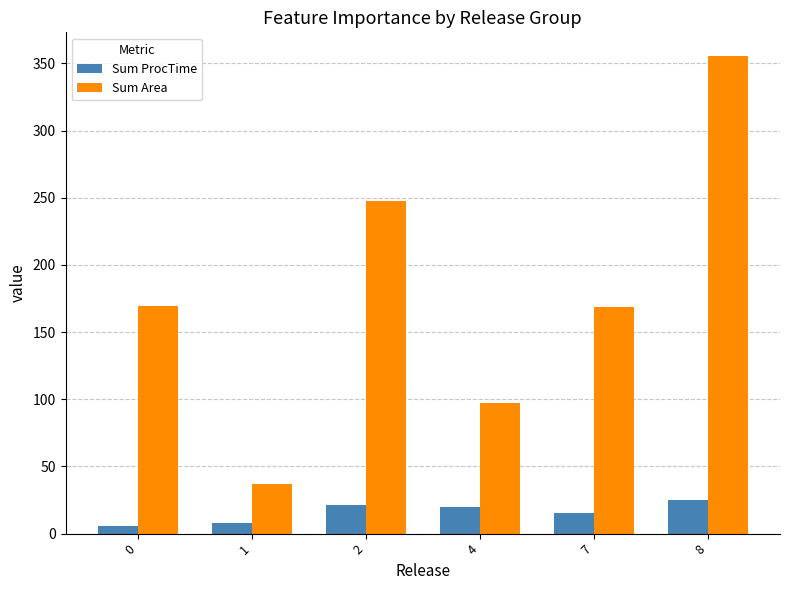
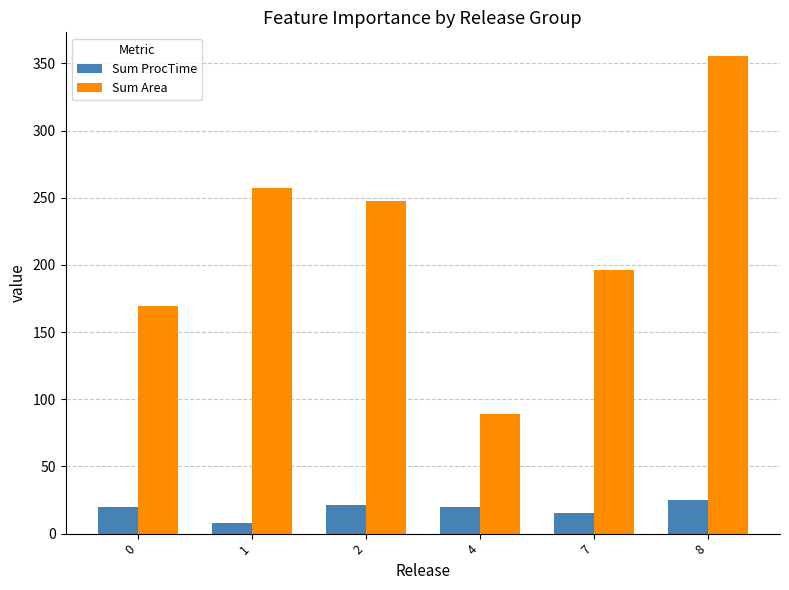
  {
    "Sum ProcTime": {
-     "0": 6,
+     "0": 20,
      "1": 8,
      "2": 21,
      "4": 20,
      "7": 15,
      "8": 25
    },
    "Sum Area": {
      "0": 169,
-     "1": 37,
+     "1": 257,
      "2": 247,
-     "4": 97,
-     "7": 168,
+     "4": 89,
+     "7": 196,
      "8": 355
    }
  }
